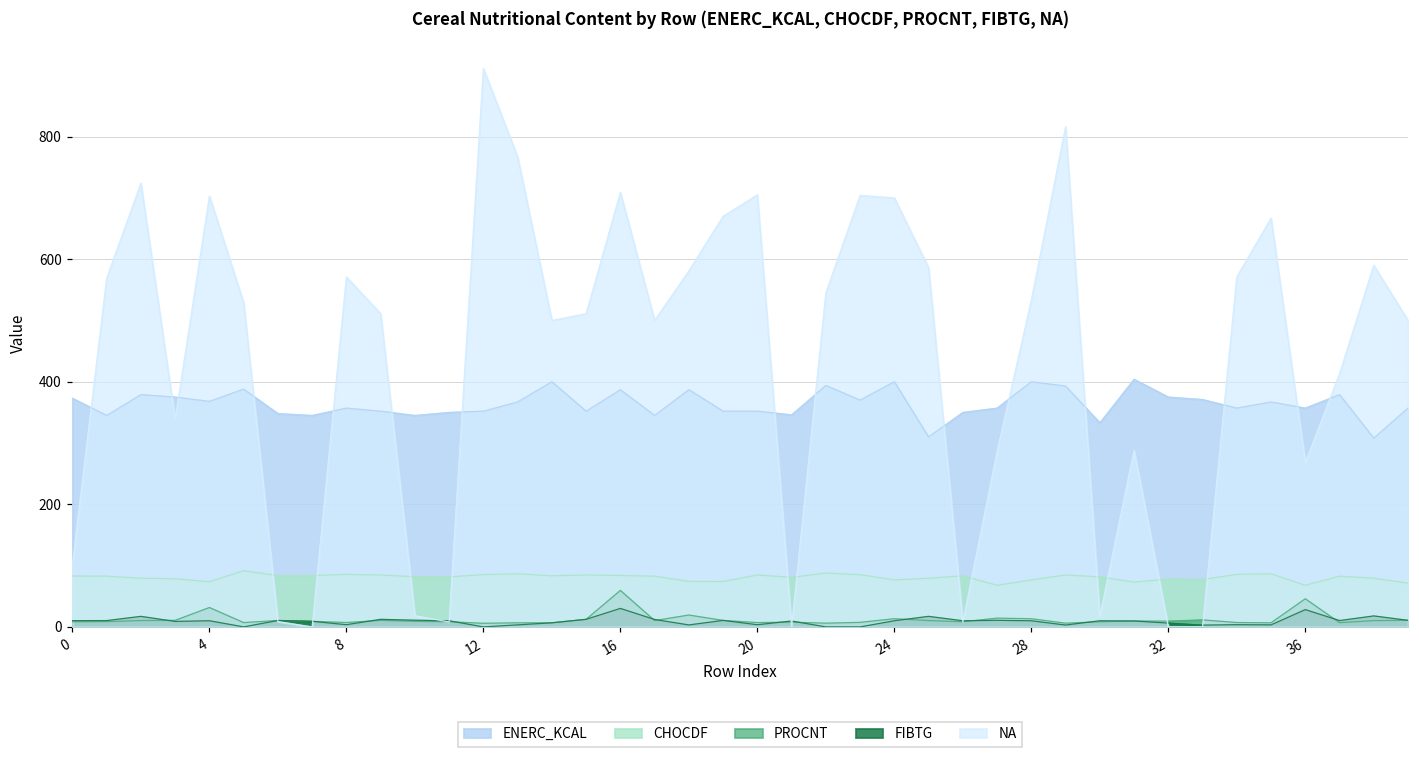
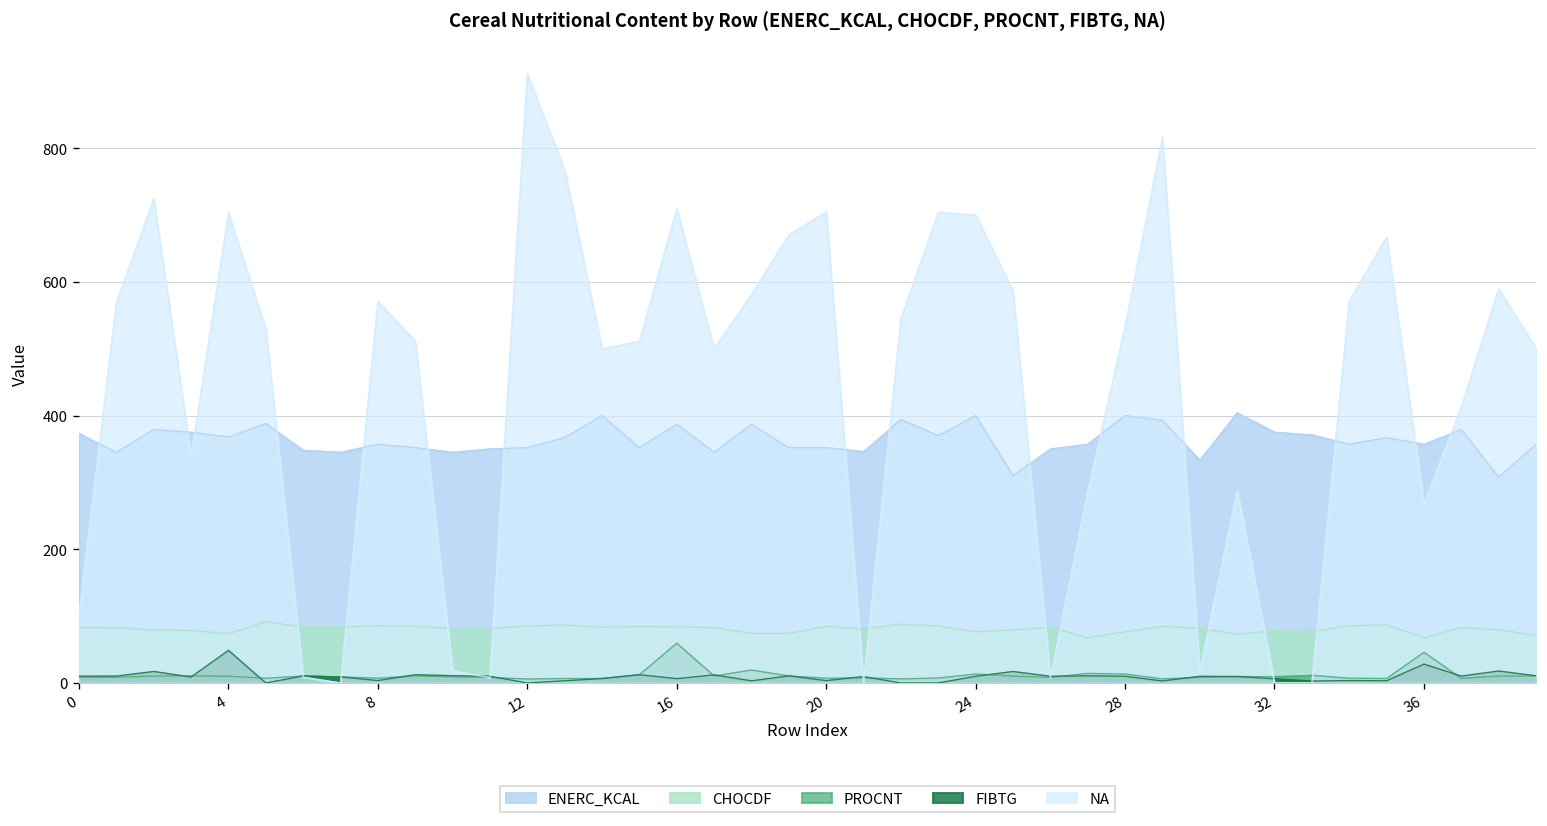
  {
    "PROCNT": {
-     "4": 30,
+     "4": 10,
      "12": 10,
      "16": 60,
      "36": 50
    },
    "FIBTG": {
-     "4": 10,
+     "4": 50,
      "12": 0,
-     "16": 30,
+     "16": 10,
      "36": 30
    }
  }
